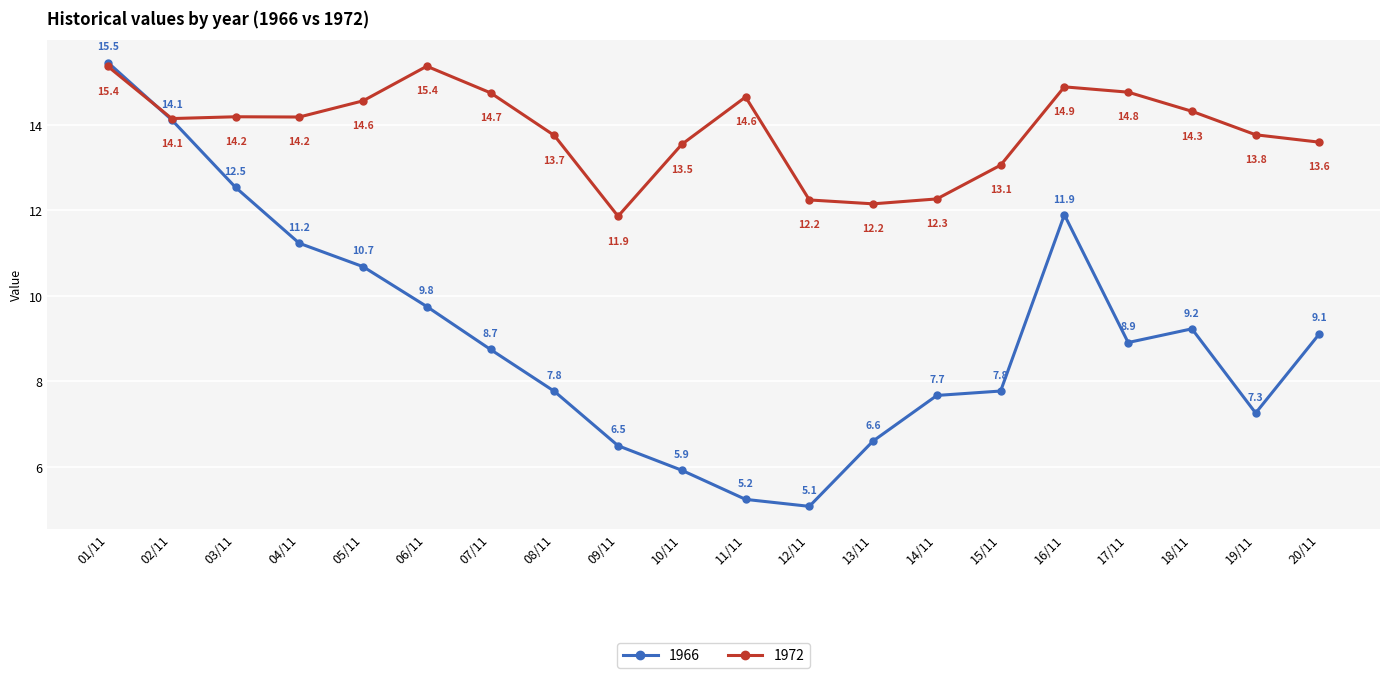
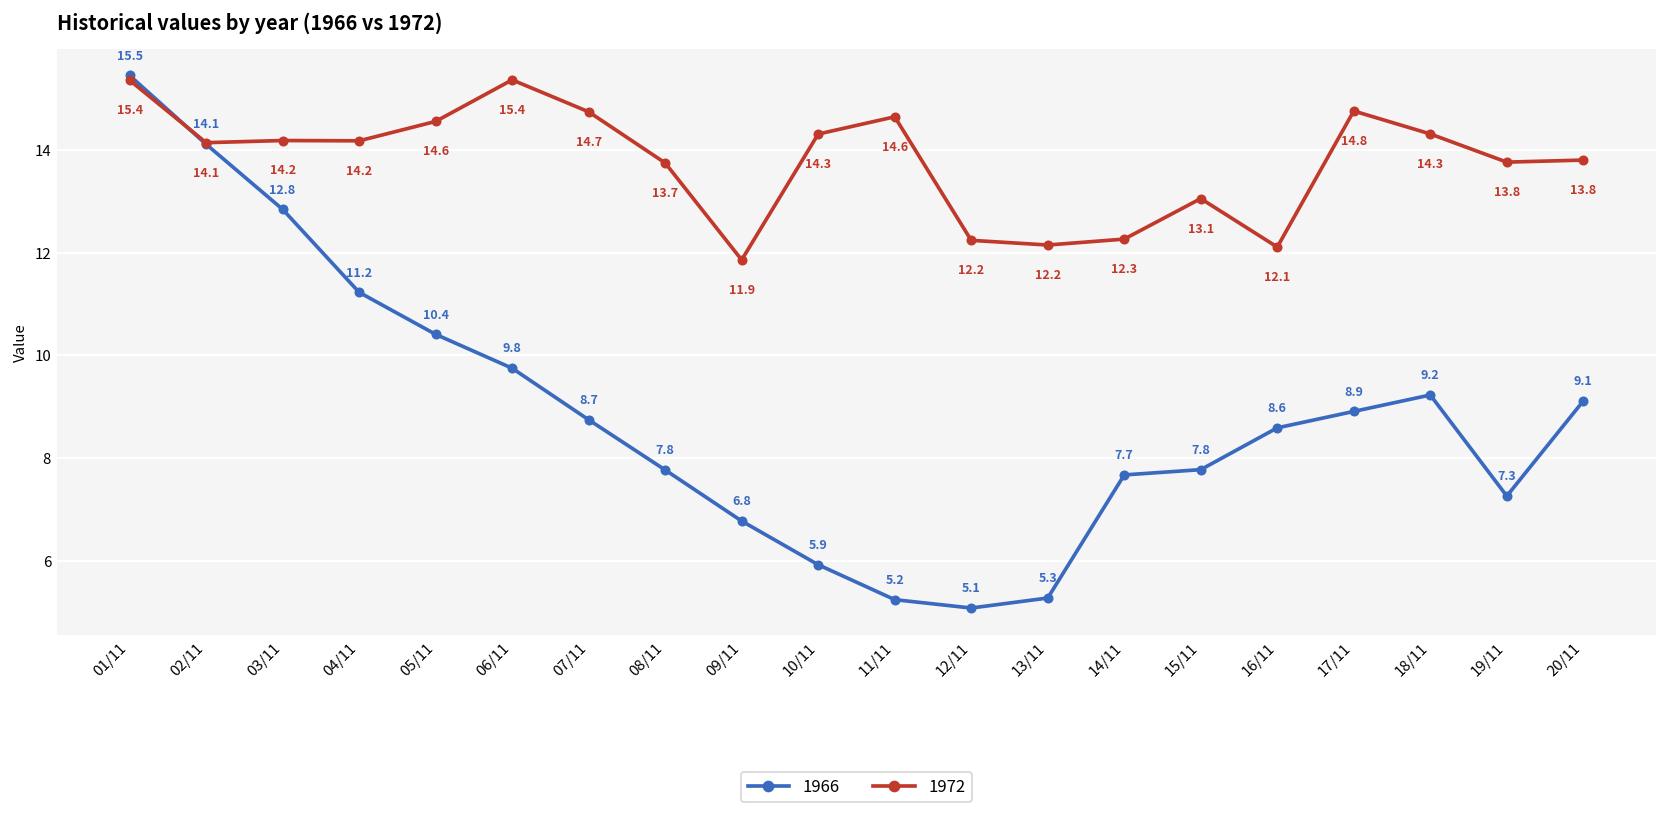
  {
    "1966": {
      "01/11": 15.5,
-     "03/11": 12.5,
+     "03/11": 12.8,
      "04/11": 11.2,
-     "05/11": 10.7,
+     "05/11": 10.4,
      "06/11": 9.8,
      "07/11": 8.7,
      "08/11": 7.8,
-     "09/11": 6.5,
+     "09/11": 6.8,
      "10/11": 5.9,
      "11/11": 5.2,
      "12/11": 5.1,
-     "13/11": 6.6,
+     "13/11": 5.3,
      "14/11": 7.7,
      "15/11": 7.8,
-     "16/11": 11.9,
+     "16/11": 8.6,
      "17/11": 8.9,
      "18/11": 9.2,
      "19/11": 7.3,
      "20/11": 9.1
    },
    "1972": {
      "01/11": 15.4,
      "03/11": 14.2,
      "04/11": 14.2,
      "05/11": 14.6,
      "06/11": 15.4,
      "07/11": 14.7,
      "08/11": 13.7,
      "09/11": 11.9,
-     "10/11": 13.5,
+     "10/11": 14.3,
      "11/11": 14.6,
      "12/11": 12.2,
      "13/11": 12.2,
      "14/11": 12.3,
      "15/11": 13.1,
-     "16/11": 14.9,
+     "16/11": 12.1,
      "17/11": 14.8,
      "18/11": 14.3,
      "19/11": 13.8,
-     "20/11": 13.6
+     "20/11": 13.8
    }
  }
